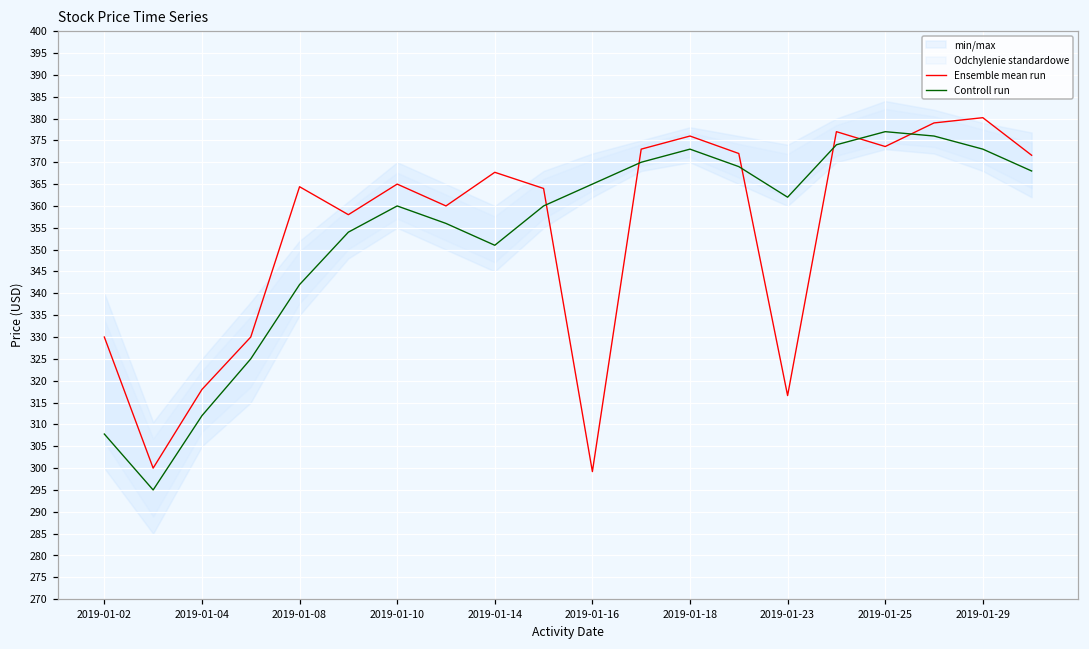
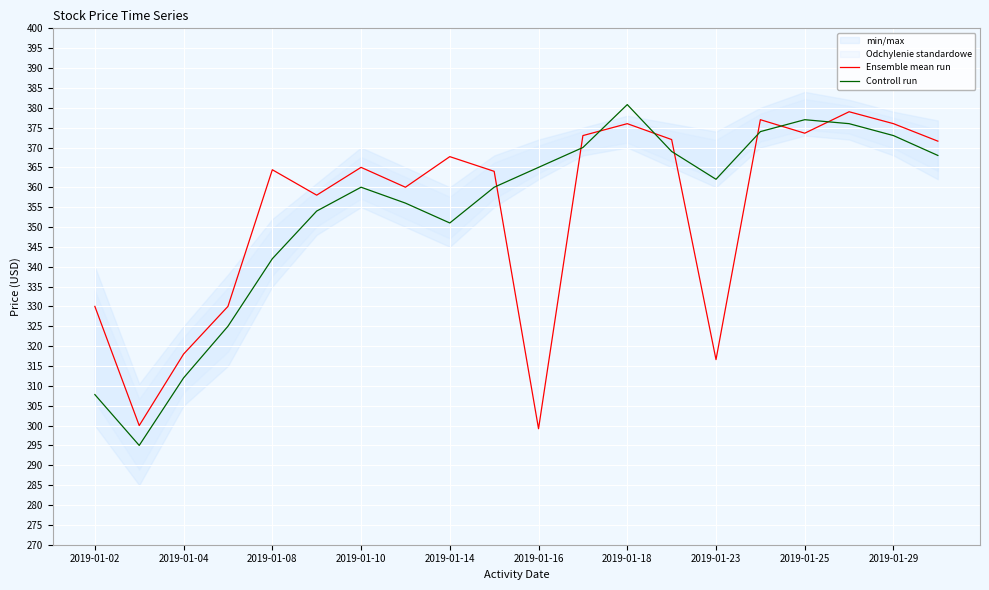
  {
    "Ensemble mean run": {
      "2019-01-02": 330,
      "2019-01-04": 318,
      "2019-01-08": 364,
      "2019-01-10": 365,
      "2019-01-14": 368,
      "2019-01-16": 299,
      "2019-01-18": 376,
      "2019-01-23": 317,
      "2019-01-25": 374,
-     "2019-01-29": 380
+     "2019-01-29": 376
    },
    "Controll run": {
      "2019-01-02": 308,
      "2019-01-04": 312,
      "2019-01-08": 342,
      "2019-01-10": 360,
      "2019-01-14": 351,
      "2019-01-16": 365,
-     "2019-01-18": 373,
+     "2019-01-18": 381,
      "2019-01-23": 362,
      "2019-01-25": 377,
      "2019-01-29": 373
    }
  }
